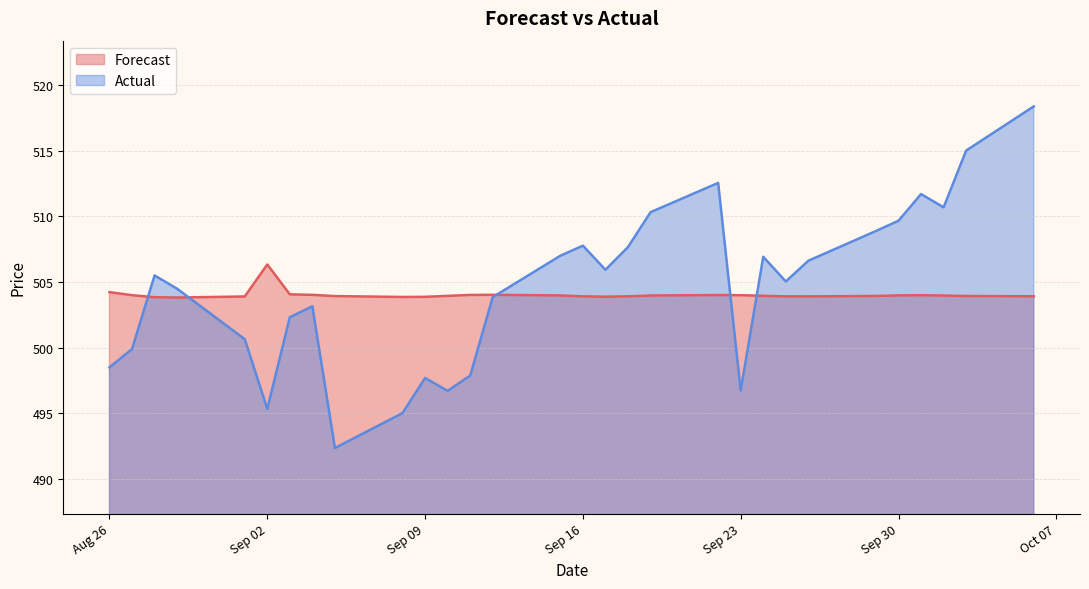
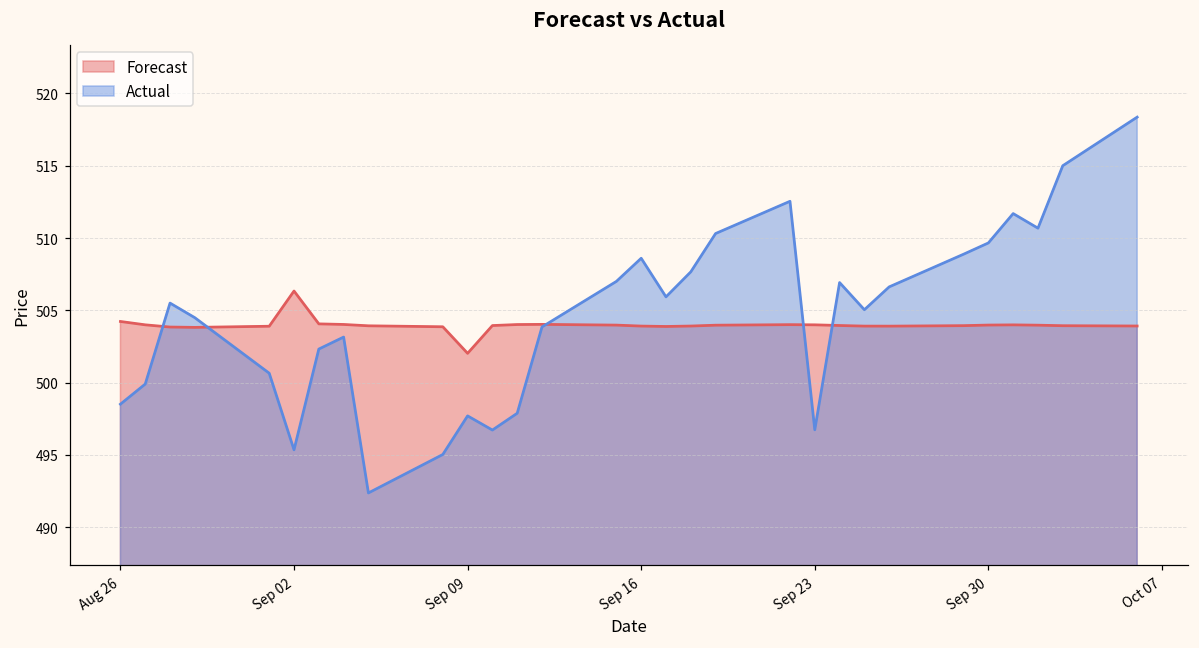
  {
    "Forecast": {
      "Aug 26": 504.2,
      "Sep 02": 506.3,
-     "Sep 09": 503.9,
+     "Sep 09": 502.0,
      "Sep 16": 503.9,
      "Sep 23": 504.0,
      "Sep 30": 504.0
    },
    "Actual": {
      "Aug 26": 498.5,
      "Sep 02": 495.4,
      "Sep 09": 497.7,
-     "Sep 16": 507.8,
+     "Sep 16": 508.6,
      "Sep 23": 496.7,
      "Sep 30": 509.7
    }
  }
